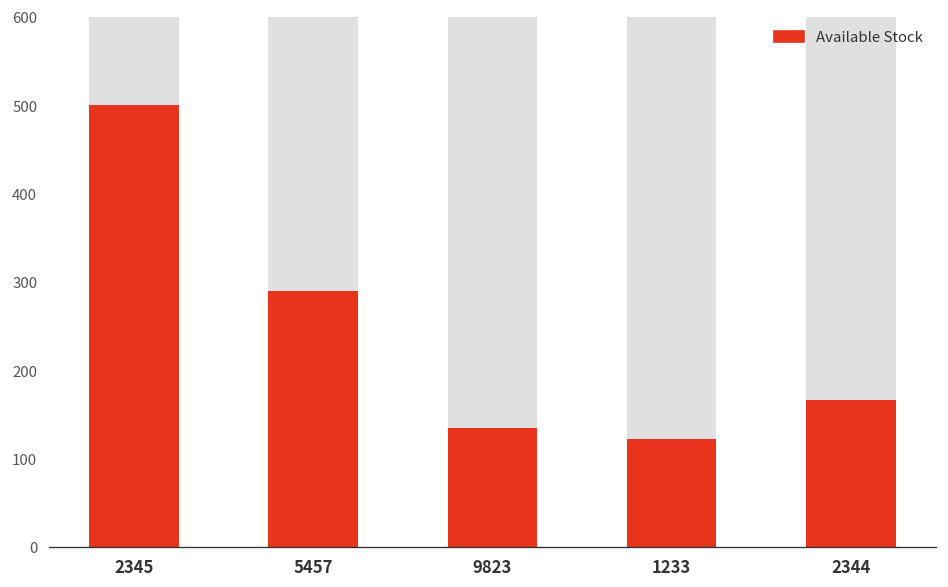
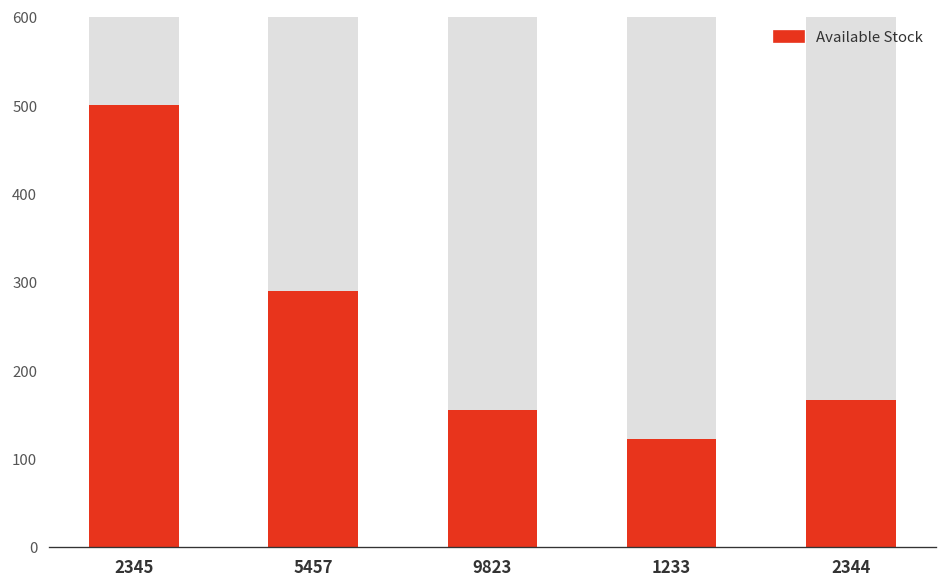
  {
    "Available Stock": {
-     "9823": 130
+     "9823": 160
    }
  }
